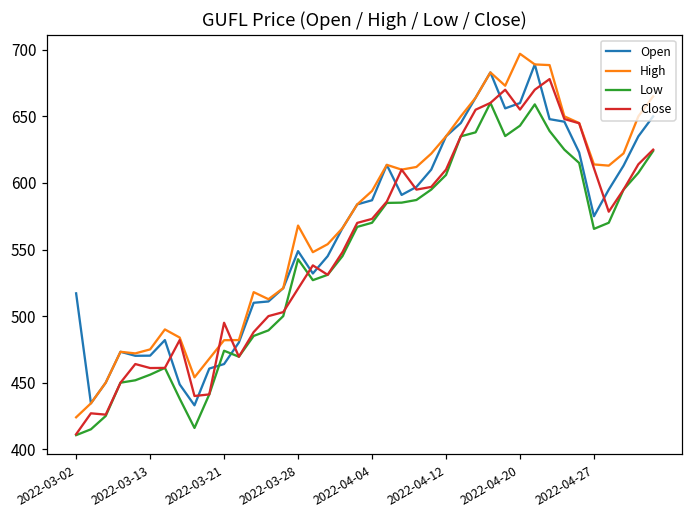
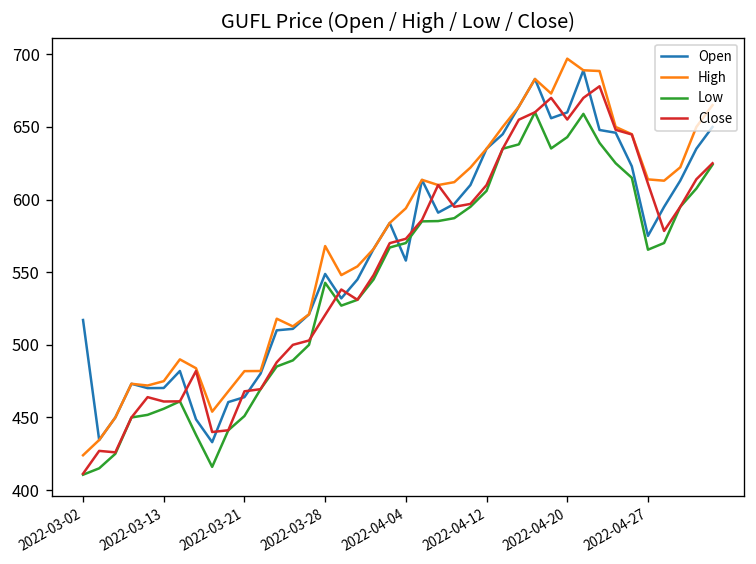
  {
    "Open": {
      "2022-03-02": 517,
      "2022-03-13": 470,
      "2022-03-21": 464,
      "2022-03-28": 549,
-     "2022-04-04": 587,
+     "2022-04-04": 558,
      "2022-04-20": 660,
      "2022-04-27": 575
    },
    "High": {
      "2022-03-02": 424,
      "2022-03-13": 475,
      "2022-03-21": 482,
      "2022-03-28": 568,
      "2022-04-04": 594,
      "2022-04-20": 697,
      "2022-04-27": 614
    },
    "Low": {
      "2022-03-13": 456,
-     "2022-03-21": 474,
+     "2022-03-21": 451,
      "2022-03-28": 543,
      "2022-04-04": 570,
      "2022-04-12": 606,
      "2022-04-20": 643,
      "2022-04-27": 566
    },
    "Close": {
      "2022-03-13": 461,
-     "2022-03-21": 495,
+     "2022-03-21": 468,
      "2022-03-28": 521,
      "2022-04-04": 573,
      "2022-04-12": 610,
      "2022-04-20": 655,
      "2022-04-27": 611
    }
  }
